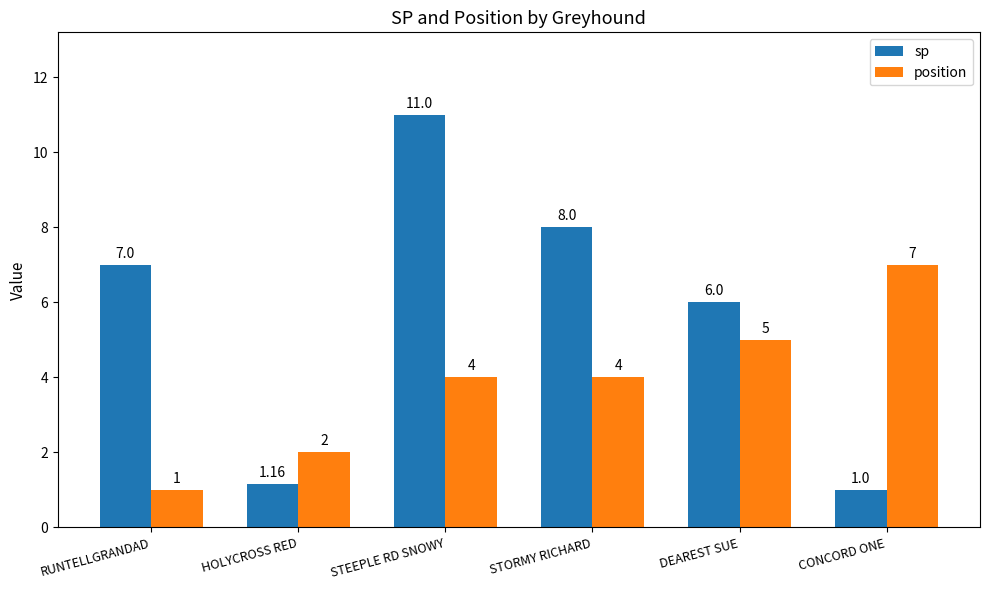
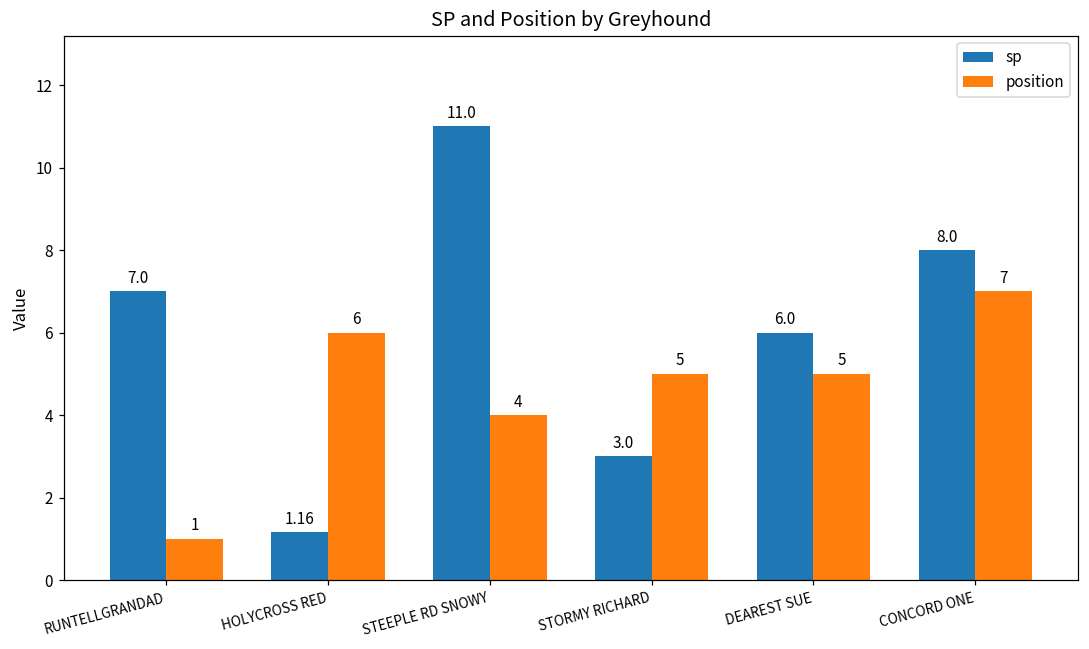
  {
    "sp": {
      "RUNTELLGRANDAD": 7.0,
      "HOLYCROSS RED": 1.16,
      "STEEPLE RD SNOWY": 11.0,
-     "STORMY RICHARD": 8.0,
+     "STORMY RICHARD": 3.0,
      "DEAREST SUE": 6.0,
-     "CONCORD ONE": 1.0
+     "CONCORD ONE": 8.0
    },
    "position": {
      "RUNTELLGRANDAD": 1,
-     "HOLYCROSS RED": 2,
+     "HOLYCROSS RED": 6,
      "STEEPLE RD SNOWY": 4,
-     "STORMY RICHARD": 4,
+     "STORMY RICHARD": 5,
      "DEAREST SUE": 5,
      "CONCORD ONE": 7
    }
  }
